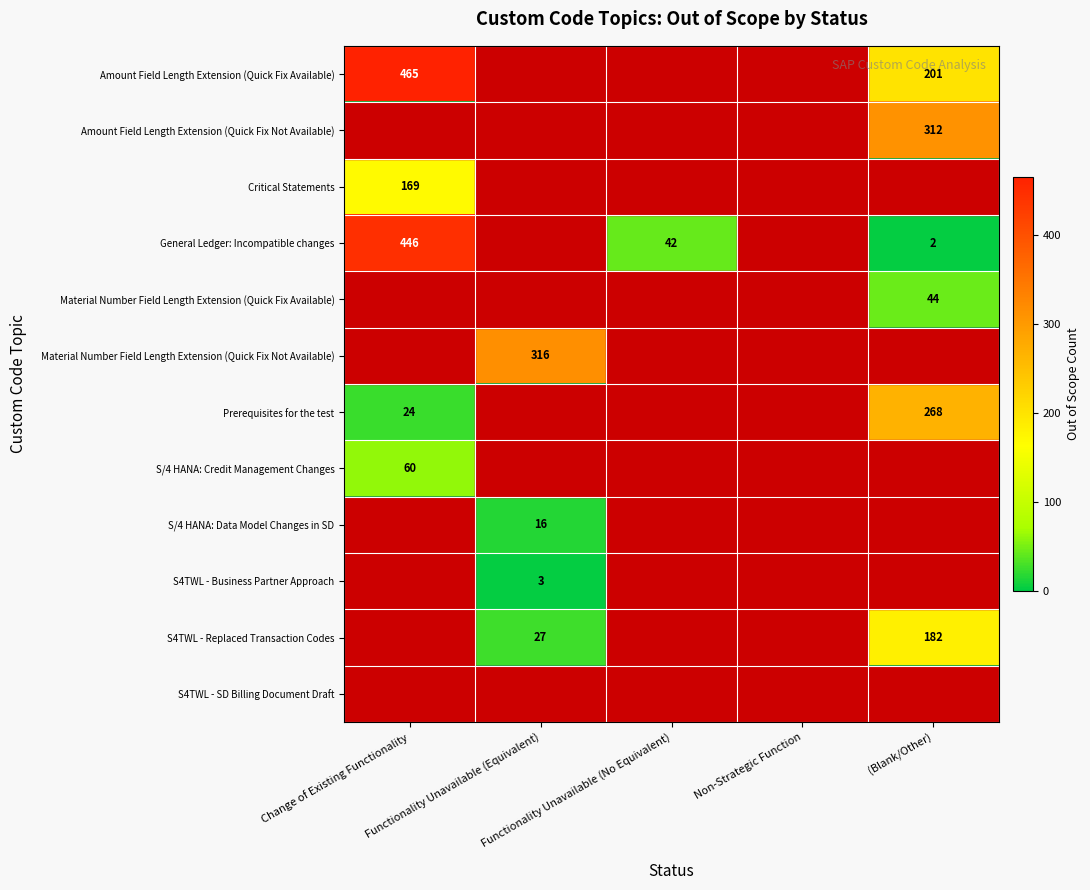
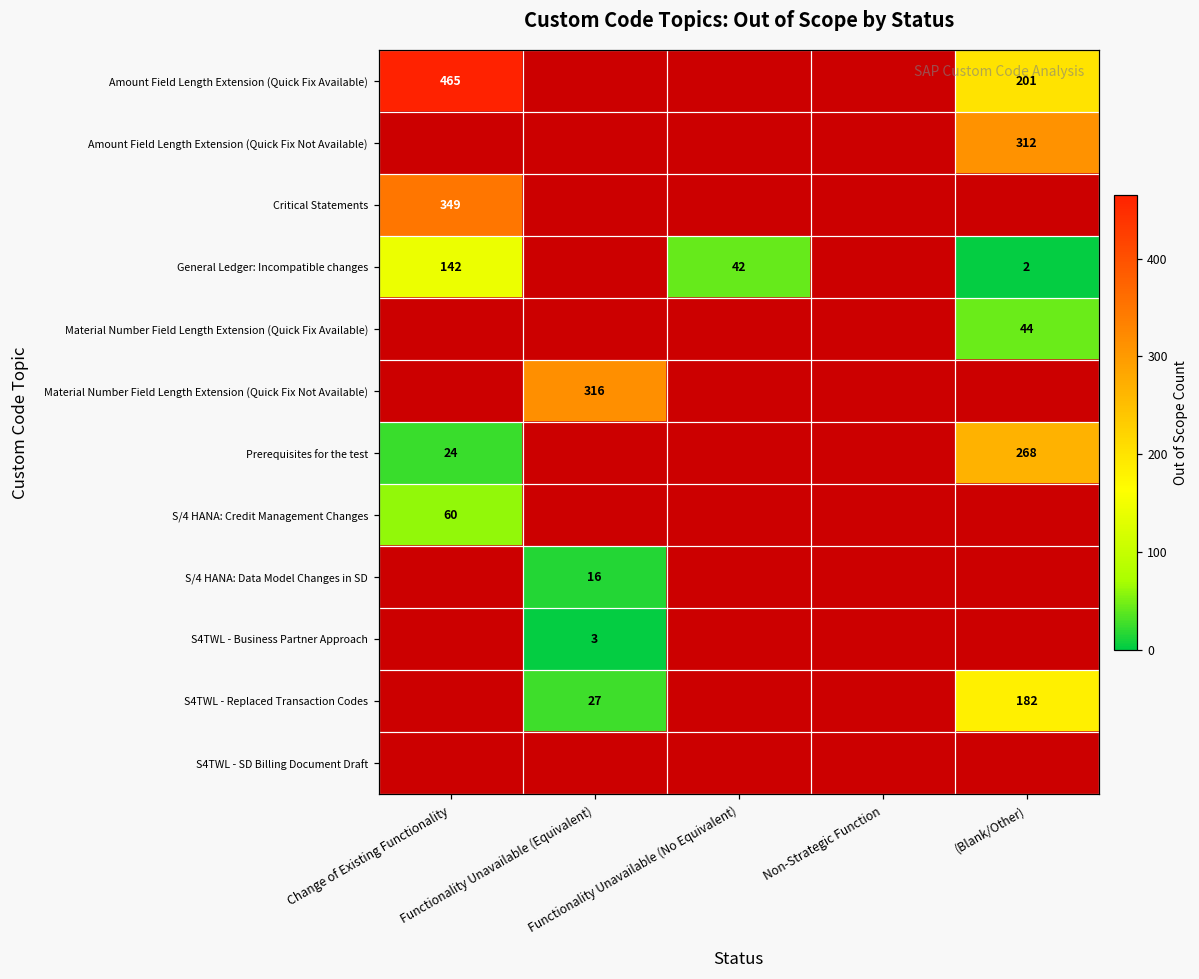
  {
    "Amount Field Length Extension (Quick Fix Available)": {
      "Change of Existing Functionality": 465
    },
    "Amount Field Length Extension (Quick Fix Not Available)": {
      "(Blank/Other)": 312
    },
    "Critical Statements": {
-     "Change of Existing Functionality": 169
+     "Change of Existing Functionality": 349
    },
    "General Ledger: Incompatible changes": {
-     "Change of Existing Functionality": 446,
+     "Change of Existing Functionality": 142,
      "Functionality Unavailable (No Equivalent)": 42,
      "(Blank/Other)": 2
    },
    "Material Number Field Length Extension (Quick Fix Available)": {
      "(Blank/Other)": 44
    },
    "Material Number Field Length Extension (Quick Fix Not Available)": {
      "Functionality Unavailable (Equivalent)": 316
    },
    "Prerequisites for the test": {
      "Change of Existing Functionality": 24,
      "(Blank/Other)": 268
    },
    "S/4 HANA: Credit Management Changes": {
      "Change of Existing Functionality": 60
    },
    "S/4 HANA: Data Model Changes in SD": {
      "Functionality Unavailable (Equivalent)": 16
    },
    "S4TWL - Business Partner Approach": {
      "Functionality Unavailable (Equivalent)": 3
    },
    "S4TWL - Replaced Transaction Codes": {
      "Functionality Unavailable (Equivalent)": 27,
      "(Blank/Other)": 182
    }
  }
